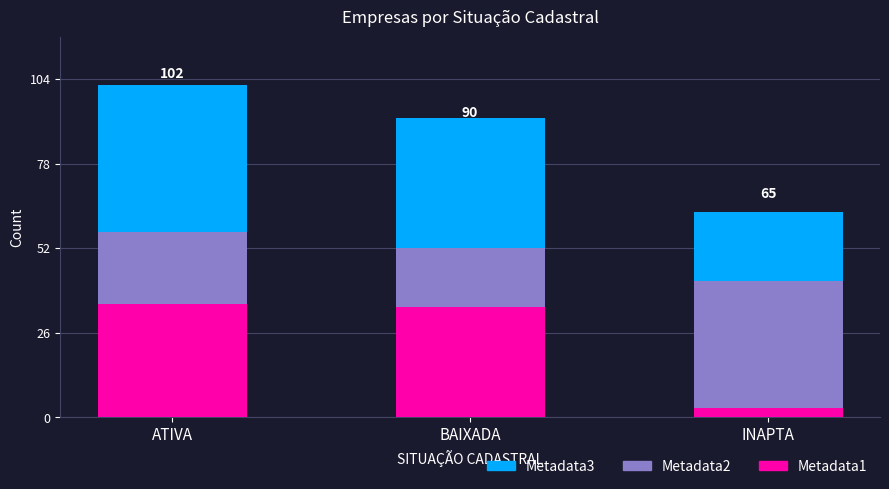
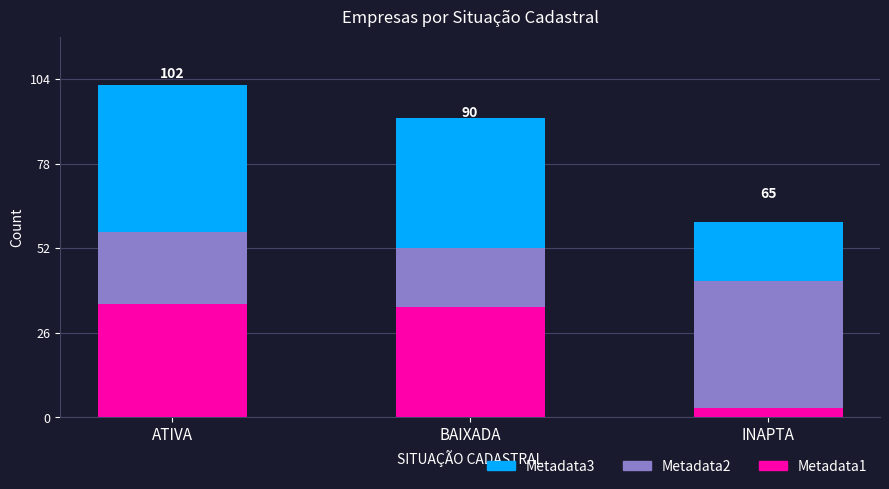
  {
    "Metadata1": {
      "ATIVA": 35,
      "BAIXADA": 34,
      "INAPTA": 3
    },
    "Metadata2": {
      "ATIVA": 22,
      "BAIXADA": 18,
      "INAPTA": 39
    },
    "Metadata3": {
-     "INAPTA": 21
+     "INAPTA": 18
    }
  }
